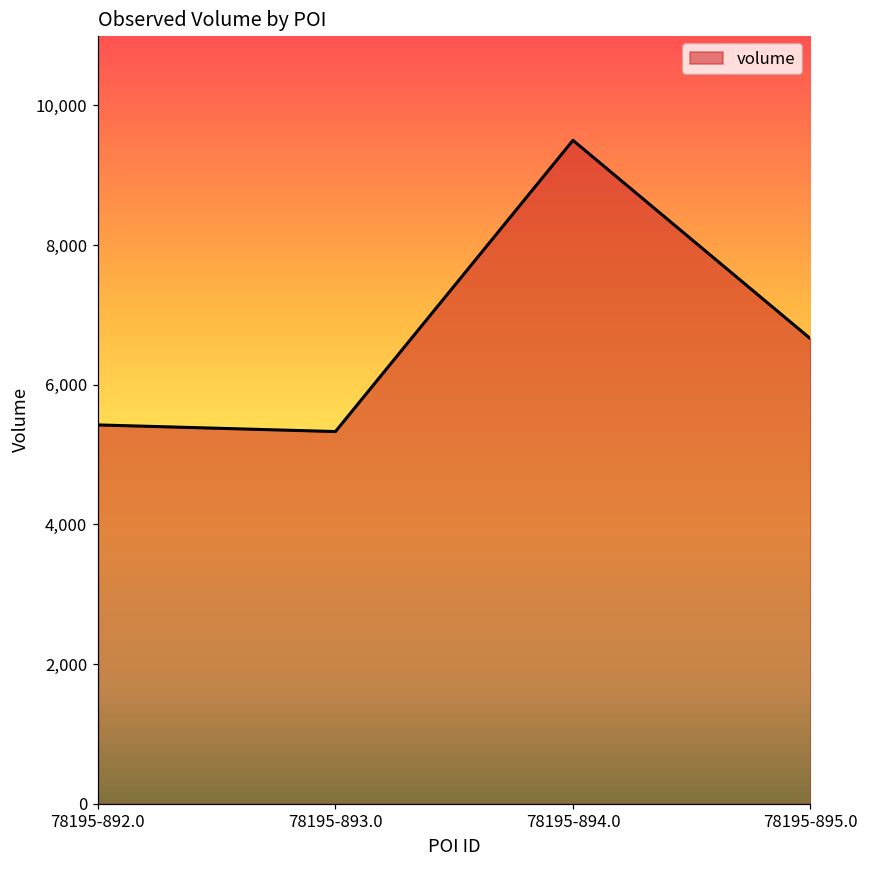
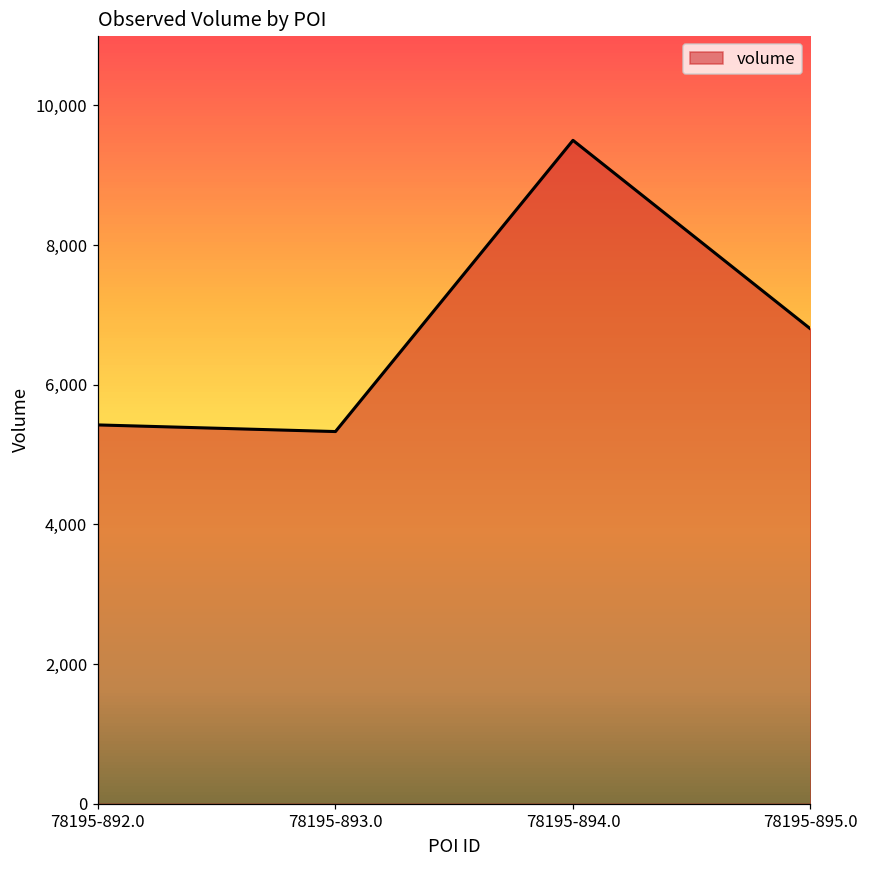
  {
    "78195-892.0": "5,400",
    "78195-893.0": "5,300",
    "78195-894.0": "9,500",
-   "78195-895.0": "6,700"
+   "78195-895.0": "6,800"
  }
